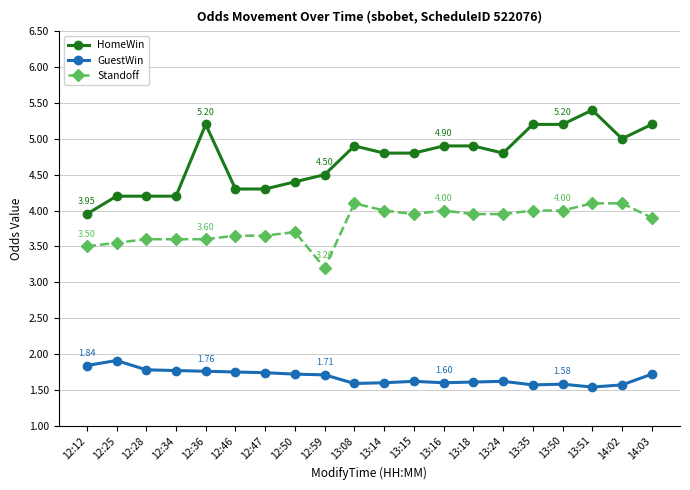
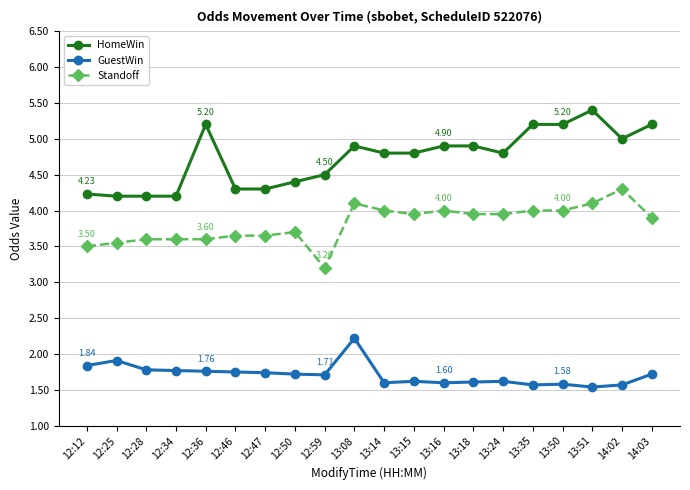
  {
    "HomeWin": {
-     "12:12": 3.95,
+     "12:12": 4.23,
      "12:36": 5.20,
      "12:59": 4.50,
      "13:16": 4.90,
      "13:50": 5.20
    },
    "GuestWin": {
      "12:25": 1.9,
      "12:28": 1.8,
      "12:34": 1.8,
      "12:46": 1.8,
      "12:47": 1.7,
      "12:50": 1.7,
-     "13:08": 1.6,
+     "13:08": 2.2,
      "13:14": 1.6,
      "13:15": 1.6,
      "13:18": 1.6,
      "13:24": 1.6,
      "13:35": 1.6,
      "13:51": 1.5,
      "14:02": 1.6,
      "14:03": 1.7
    },
    "Standoff": {
      "12:25": 3.6,
      "12:28": 3.6,
      "12:46": 3.7,
      "12:47": 3.7,
      "12:50": 3.7,
      "13:08": 4.1,
      "13:14": 4.0,
      "13:15": 4.0,
      "13:18": 4.0,
      "13:24": 4.0,
      "13:51": 4.1,
-     "14:02": 4.1,
+     "14:02": 4.3,
      "14:03": 3.9
    }
  }
